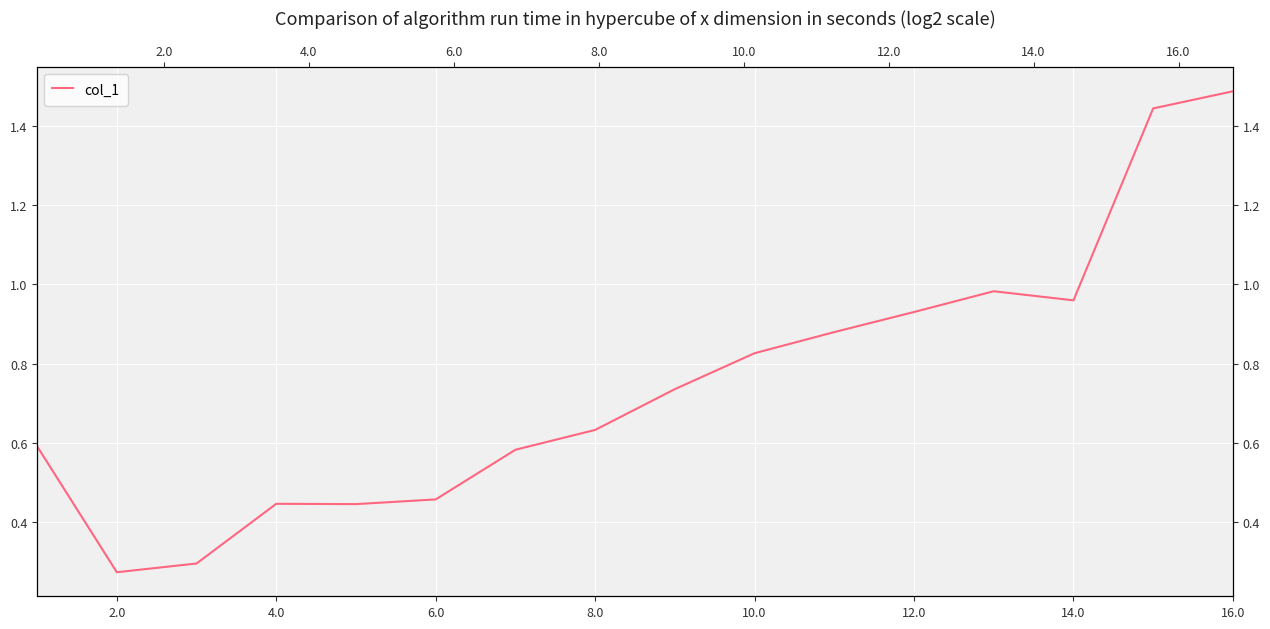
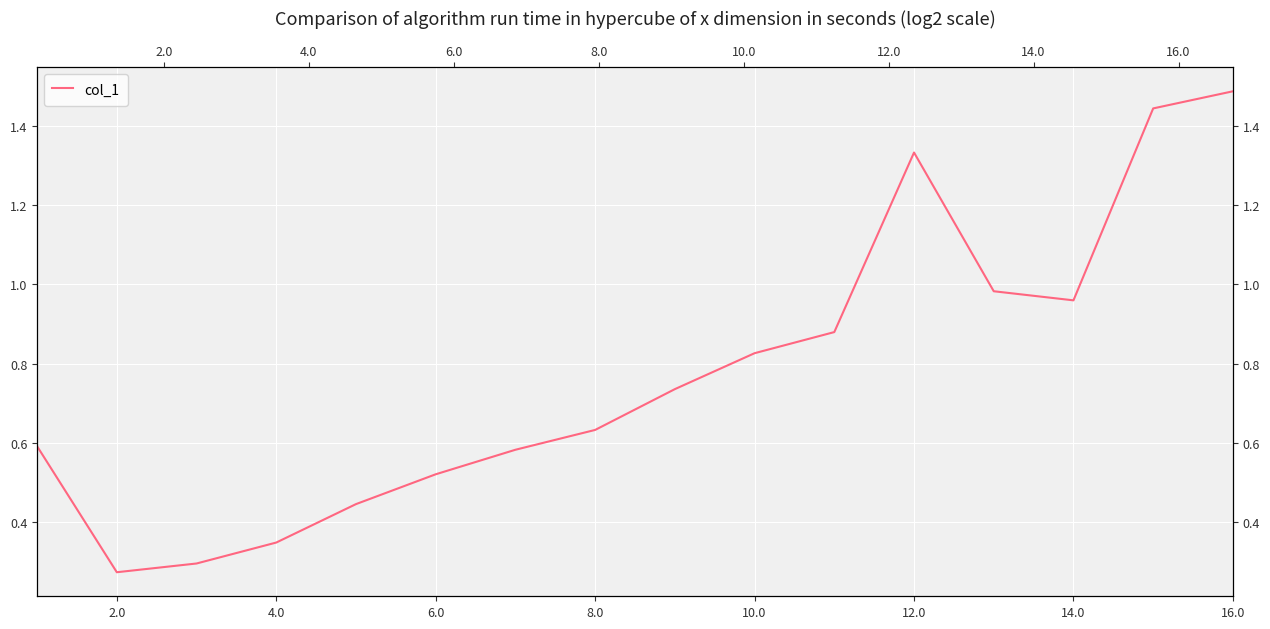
  {
    "2.0": 0.27,
-   "4.0": 0.45,
-   "6.0": 0.46,
+   "4.0": 0.35,
+   "6.0": 0.52,
    "8.0": 0.63,
    "10.0": 0.83,
-   "12.0": 0.93,
+   "12.0": 1.33,
    "14.0": 0.96,
    "16.0": 1.49
  }
